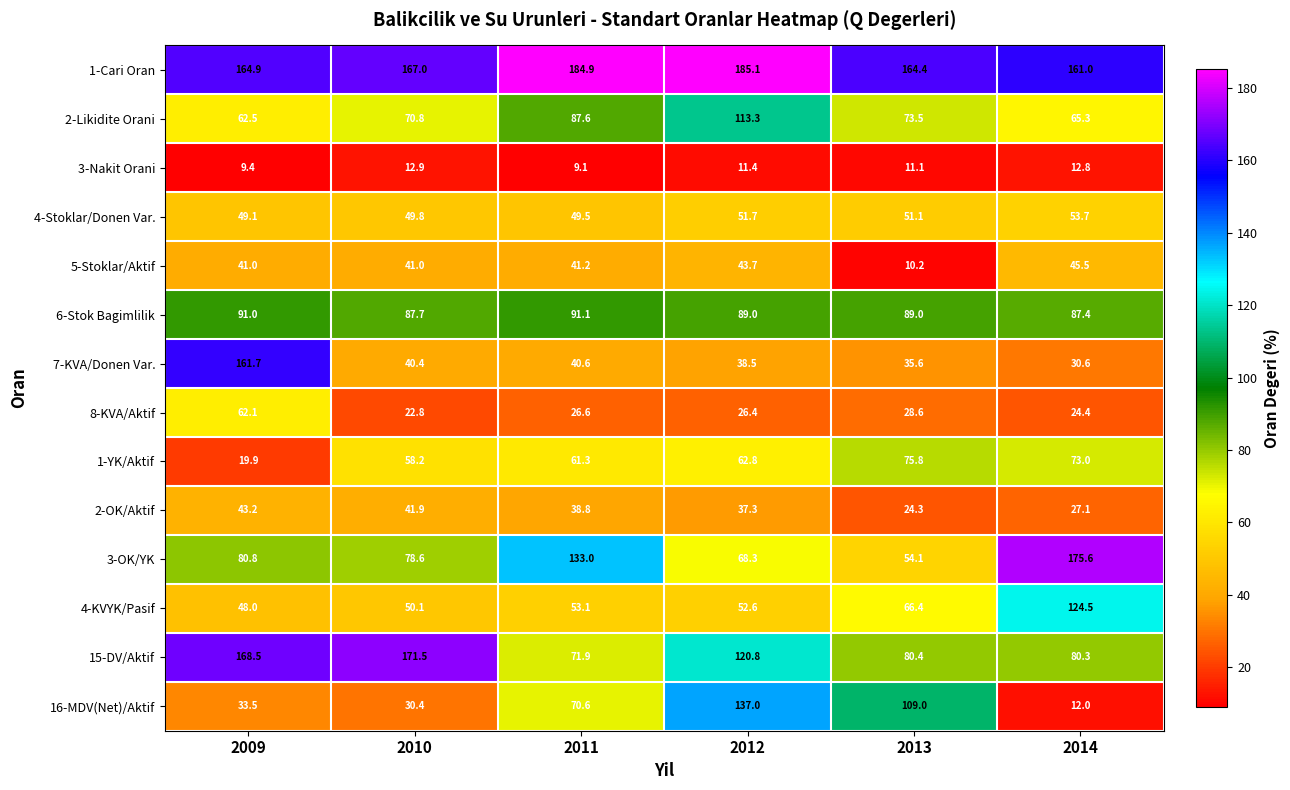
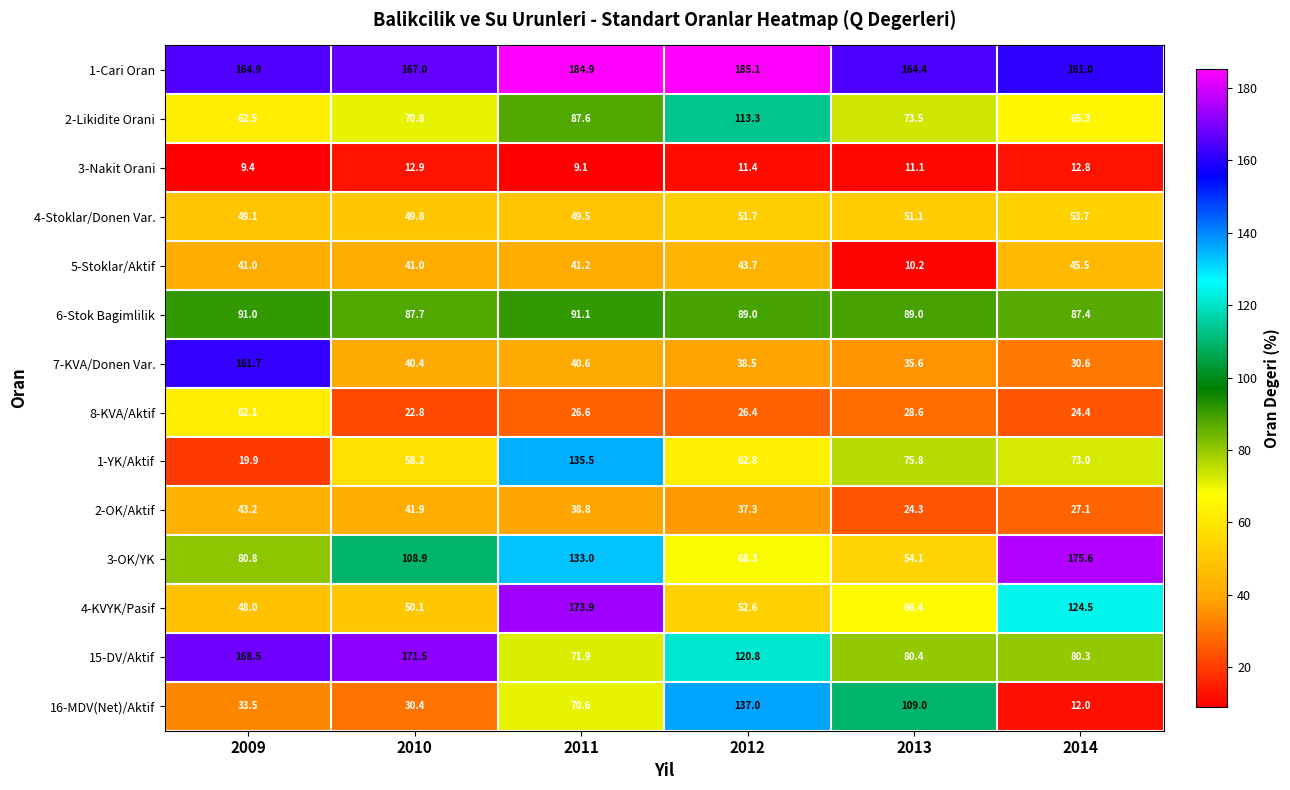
  {
    "1-Cari Oran": {
      "2009": 164.9,
      "2010": 167.0,
      "2011": 184.9,
      "2012": 185.1,
      "2013": 164.4,
      "2014": 161.0
    },
    "2-Likidite Orani": {
      "2009": 62.5,
      "2010": 70.8,
      "2011": 87.6,
      "2012": 113.3,
      "2013": 73.5,
      "2014": 65.3
    },
    "3-Nakit Orani": {
      "2009": 9.4,
      "2010": 12.9,
      "2011": 9.1,
      "2012": 11.4,
      "2013": 11.1,
      "2014": 12.8
    },
    "4-Stoklar/Donen Var.": {
      "2009": 49.1,
      "2010": 49.8,
      "2011": 49.5,
      "2012": 51.7,
      "2013": 51.1,
      "2014": 53.7
    },
    "5-Stoklar/Aktif": {
      "2009": 41.0,
      "2010": 41.0,
      "2011": 41.2,
      "2012": 43.7,
      "2013": 10.2,
      "2014": 45.5
    },
    "6-Stok Bagimlilik": {
      "2009": 91.0,
      "2010": 87.7,
      "2011": 91.1,
      "2012": 89.0,
      "2013": 89.0,
      "2014": 87.4
    },
    "7-KVA/Donen Var.": {
      "2009": 161.7,
      "2010": 40.4,
      "2011": 40.6,
      "2012": 38.5,
      "2013": 35.6,
      "2014": 30.6
    },
    "8-KVA/Aktif": {
      "2009": 62.1,
      "2010": 22.8,
      "2011": 26.6,
      "2012": 26.4,
      "2013": 28.6,
      "2014": 24.4
    },
    "1-YK/Aktif": {
      "2009": 19.9,
      "2010": 58.2,
-     "2011": 61.3,
+     "2011": 135.5,
      "2012": 62.8,
      "2013": 75.8,
      "2014": 73.0
    },
    "2-OK/Aktif": {
      "2009": 43.2,
      "2010": 41.9,
      "2011": 38.8,
      "2012": 37.3,
      "2013": 24.3,
      "2014": 27.1
    },
    "3-OK/YK": {
      "2009": 80.8,
-     "2010": 78.6,
+     "2010": 108.9,
      "2011": 133.0,
      "2012": 68.3,
      "2013": 54.1,
      "2014": 175.6
    },
    "4-KVYK/Pasif": {
      "2009": 48.0,
      "2010": 50.1,
-     "2011": 53.1,
+     "2011": 173.9,
      "2012": 52.6,
      "2013": 66.4,
      "2014": 124.5
    },
    "15-DV/Aktif": {
      "2009": 168.5,
      "2010": 171.5,
      "2011": 71.9,
      "2012": 120.8,
      "2013": 80.4,
      "2014": 80.3
    },
    "16-MDV(Net)/Aktif": {
      "2009": 33.5,
      "2010": 30.4,
      "2011": 70.6,
      "2012": 137.0,
      "2013": 109.0,
      "2014": 12.0
    }
  }
